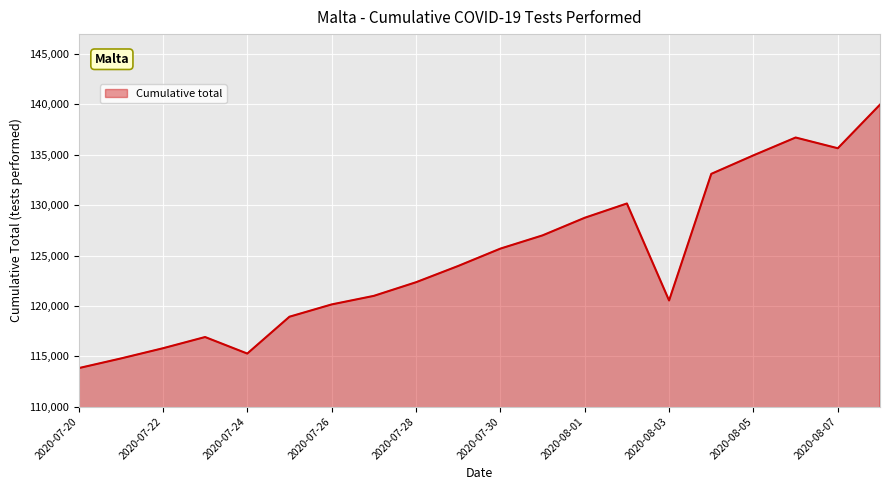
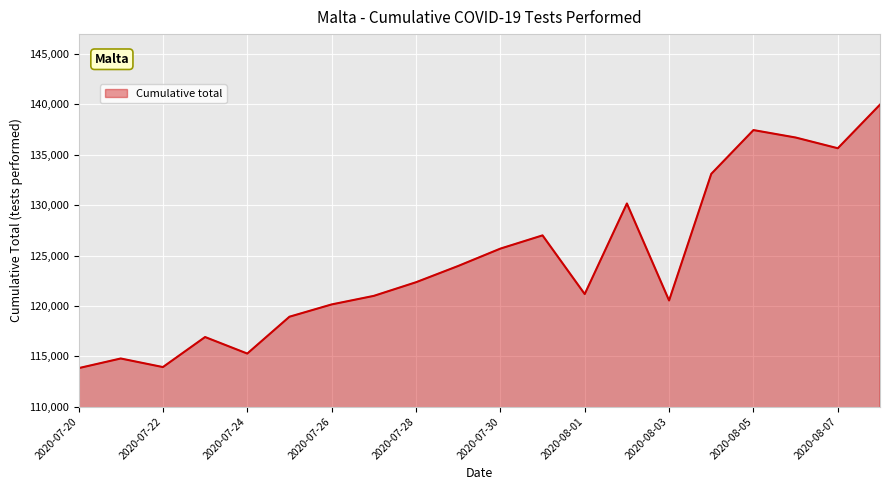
  {
    "2020-07-20": "113,800",
-   "2020-07-22": "115,800",
+   "2020-07-22": "113,900",
    "2020-07-24": "115,300",
    "2020-07-26": "120,100",
    "2020-07-28": "122,300",
    "2020-07-30": "125,700",
-   "2020-08-01": "128,700",
+   "2020-08-01": "121,200",
    "2020-08-03": "120,500",
-   "2020-08-05": "134,900",
+   "2020-08-05": "137,500",
    "2020-08-07": "135,600"
  }
